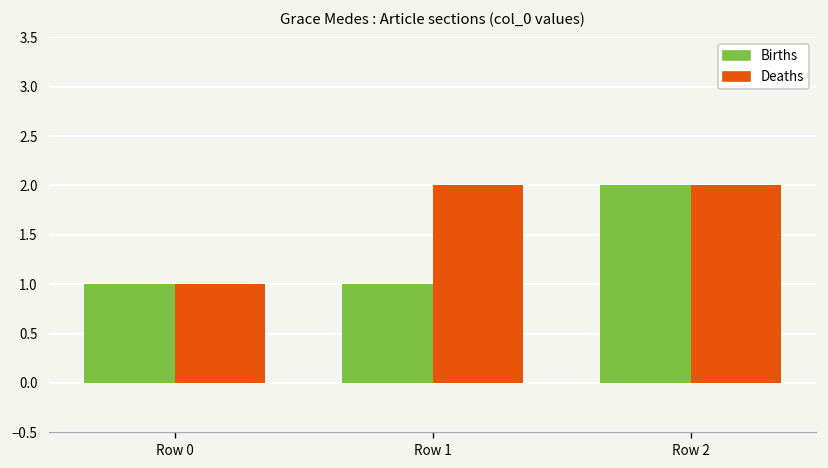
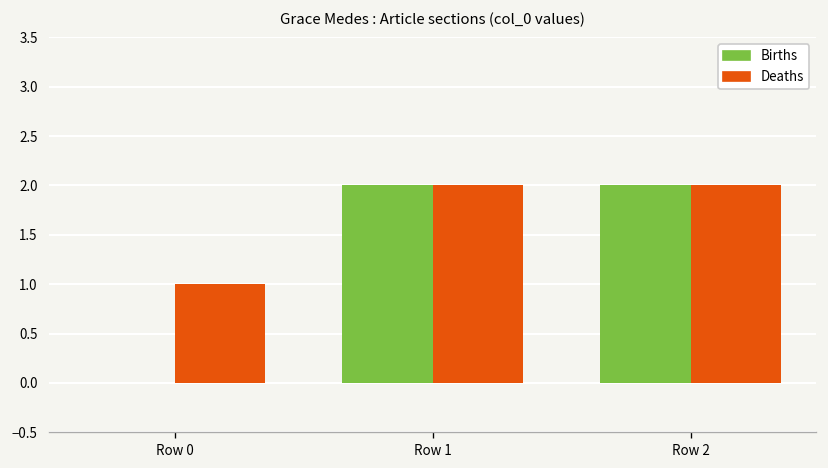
  {
    "Births": {
-     "Row 0": 1,
-     "Row 1": 1,
+     "Row 0": 0,
+     "Row 1": 2,
      "Row 2": 2
    },
    "Deaths": {
      "Row 0": 1,
      "Row 1": 2,
      "Row 2": 2
    }
  }
